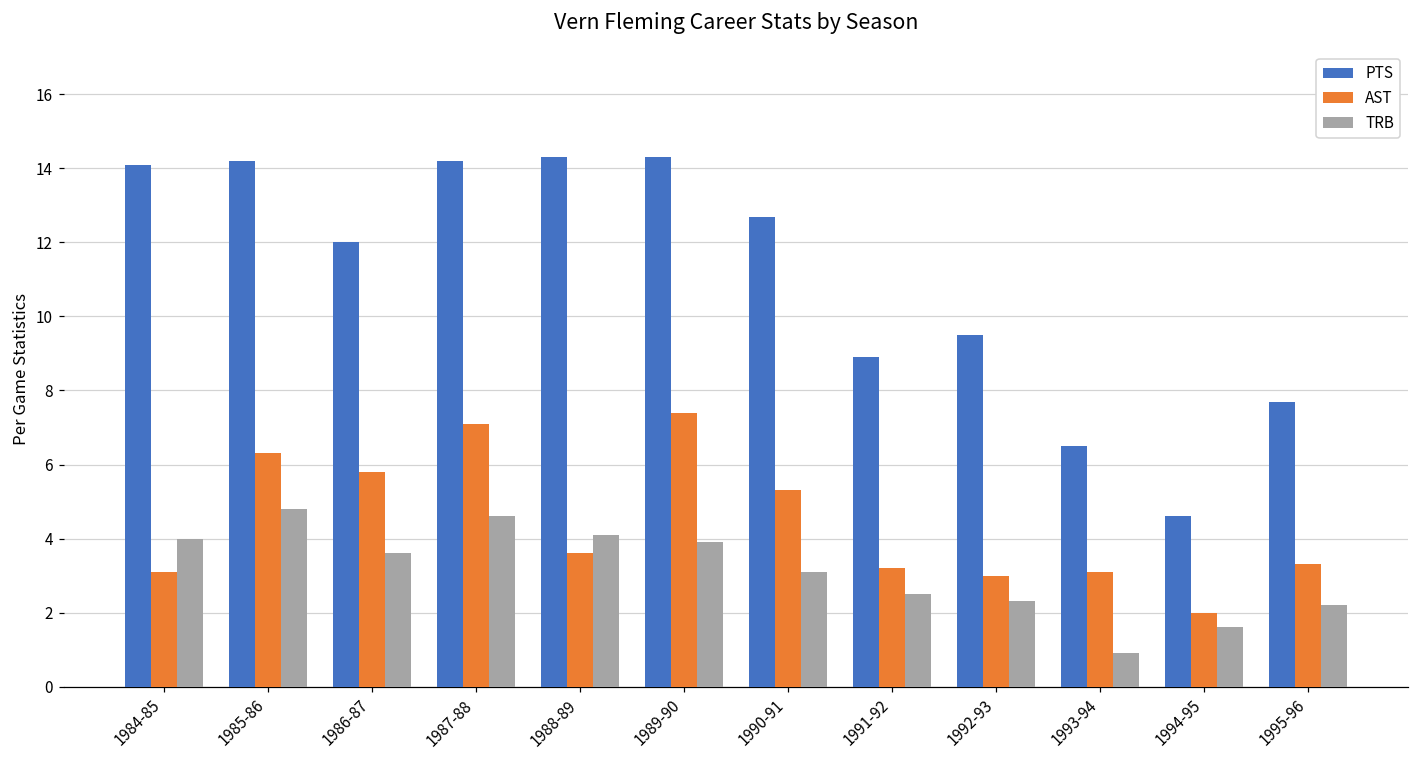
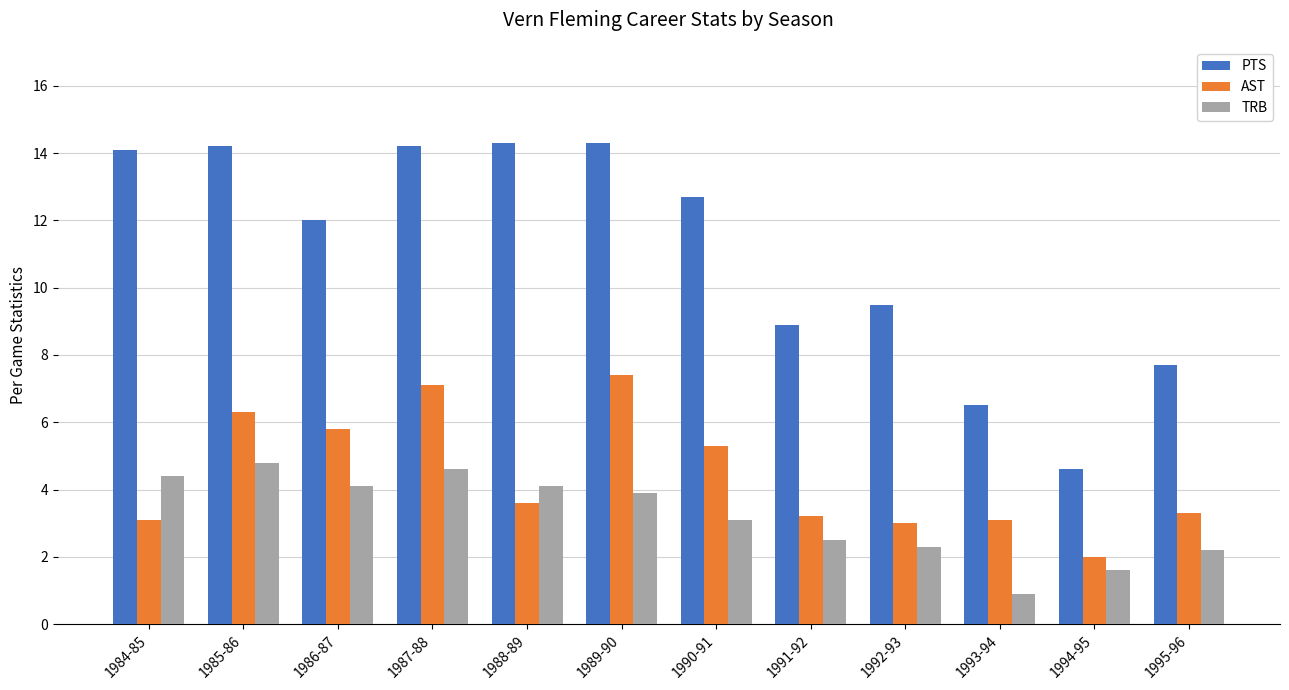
  {
    "PTS": {
      "1984-85": 14.1,
      "1985-86": 14.2,
      "1986-87": 12.0,
      "1987-88": 14.2,
      "1988-89": 14.3,
      "1989-90": 14.3,
      "1990-91": 12.7,
      "1991-92": 8.9,
      "1992-93": 9.5,
      "1993-94": 6.5,
      "1994-95": 4.6,
      "1995-96": 7.7
    },
    "AST": {
      "1984-85": 3.1,
      "1985-86": 6.3,
      "1986-87": 5.8,
      "1987-88": 7.1,
      "1988-89": 3.6,
      "1989-90": 7.4,
      "1990-91": 5.3,
      "1991-92": 3.2,
      "1992-93": 3.0,
      "1993-94": 3.1,
      "1994-95": 2.0,
      "1995-96": 3.3
    },
    "TRB": {
-     "1984-85": 4.0,
+     "1984-85": 4.4,
      "1985-86": 4.8,
-     "1986-87": 3.6,
+     "1986-87": 4.1,
      "1987-88": 4.6,
      "1988-89": 4.1,
      "1989-90": 3.9,
      "1990-91": 3.1,
      "1991-92": 2.5,
      "1992-93": 2.3,
      "1993-94": 0.9,
      "1994-95": 1.6,
      "1995-96": 2.2
    }
  }
